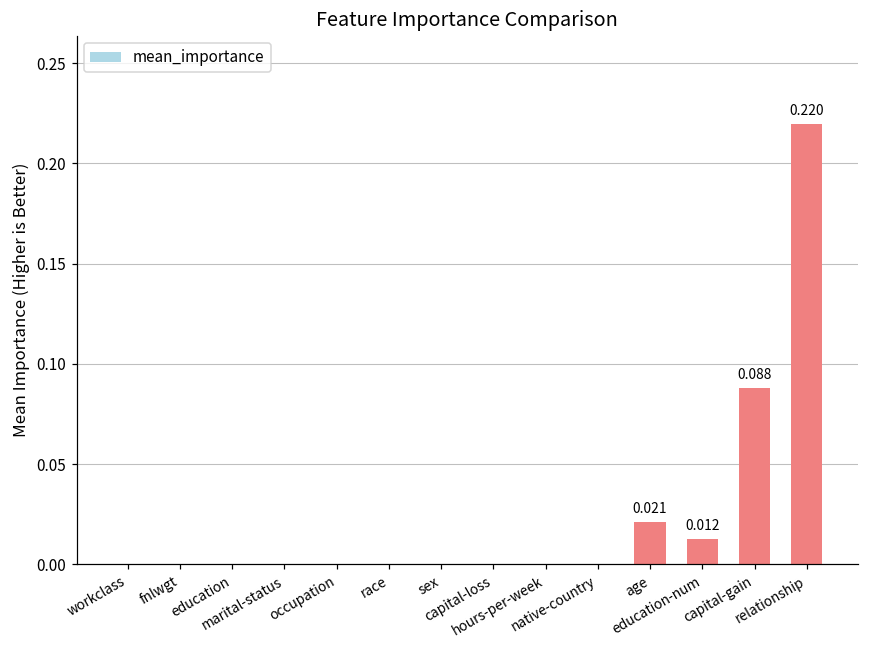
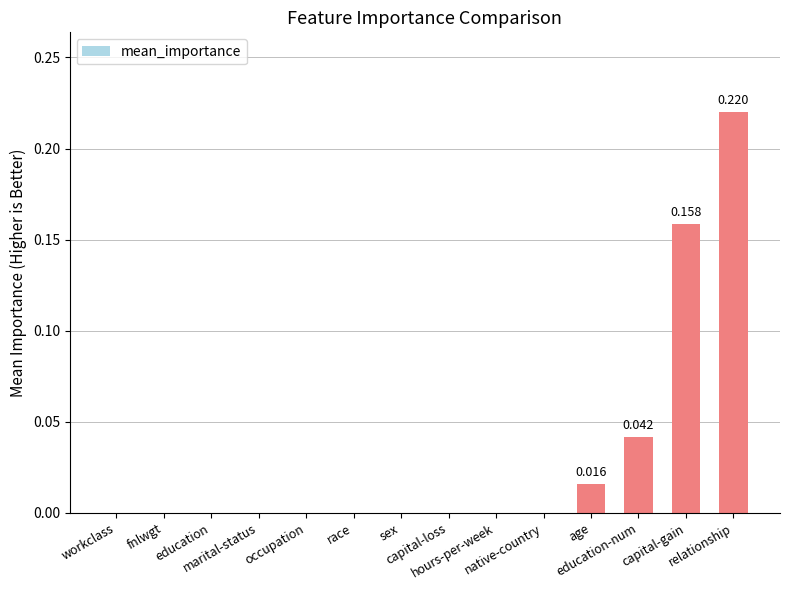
  {
-   "age": 0.021,
-   "education-num": 0.012,
-   "capital-gain": 0.088,
+   "age": 0.016,
+   "education-num": 0.042,
+   "capital-gain": 0.158,
    "relationship": 0.220
  }
